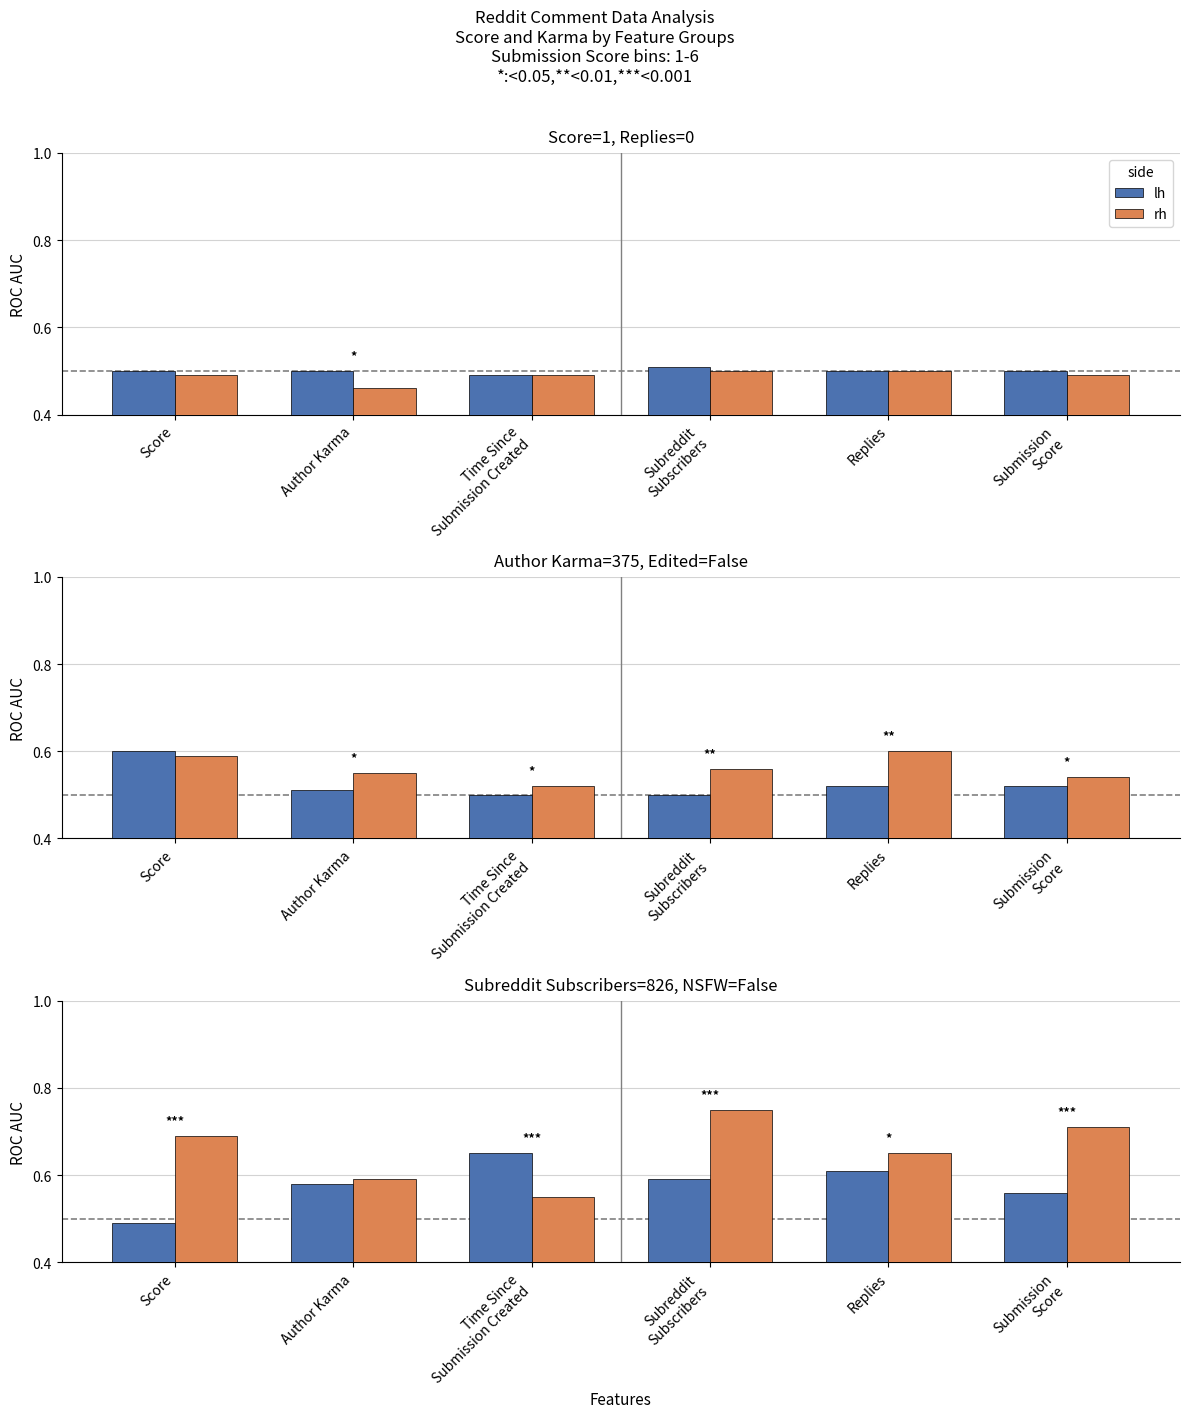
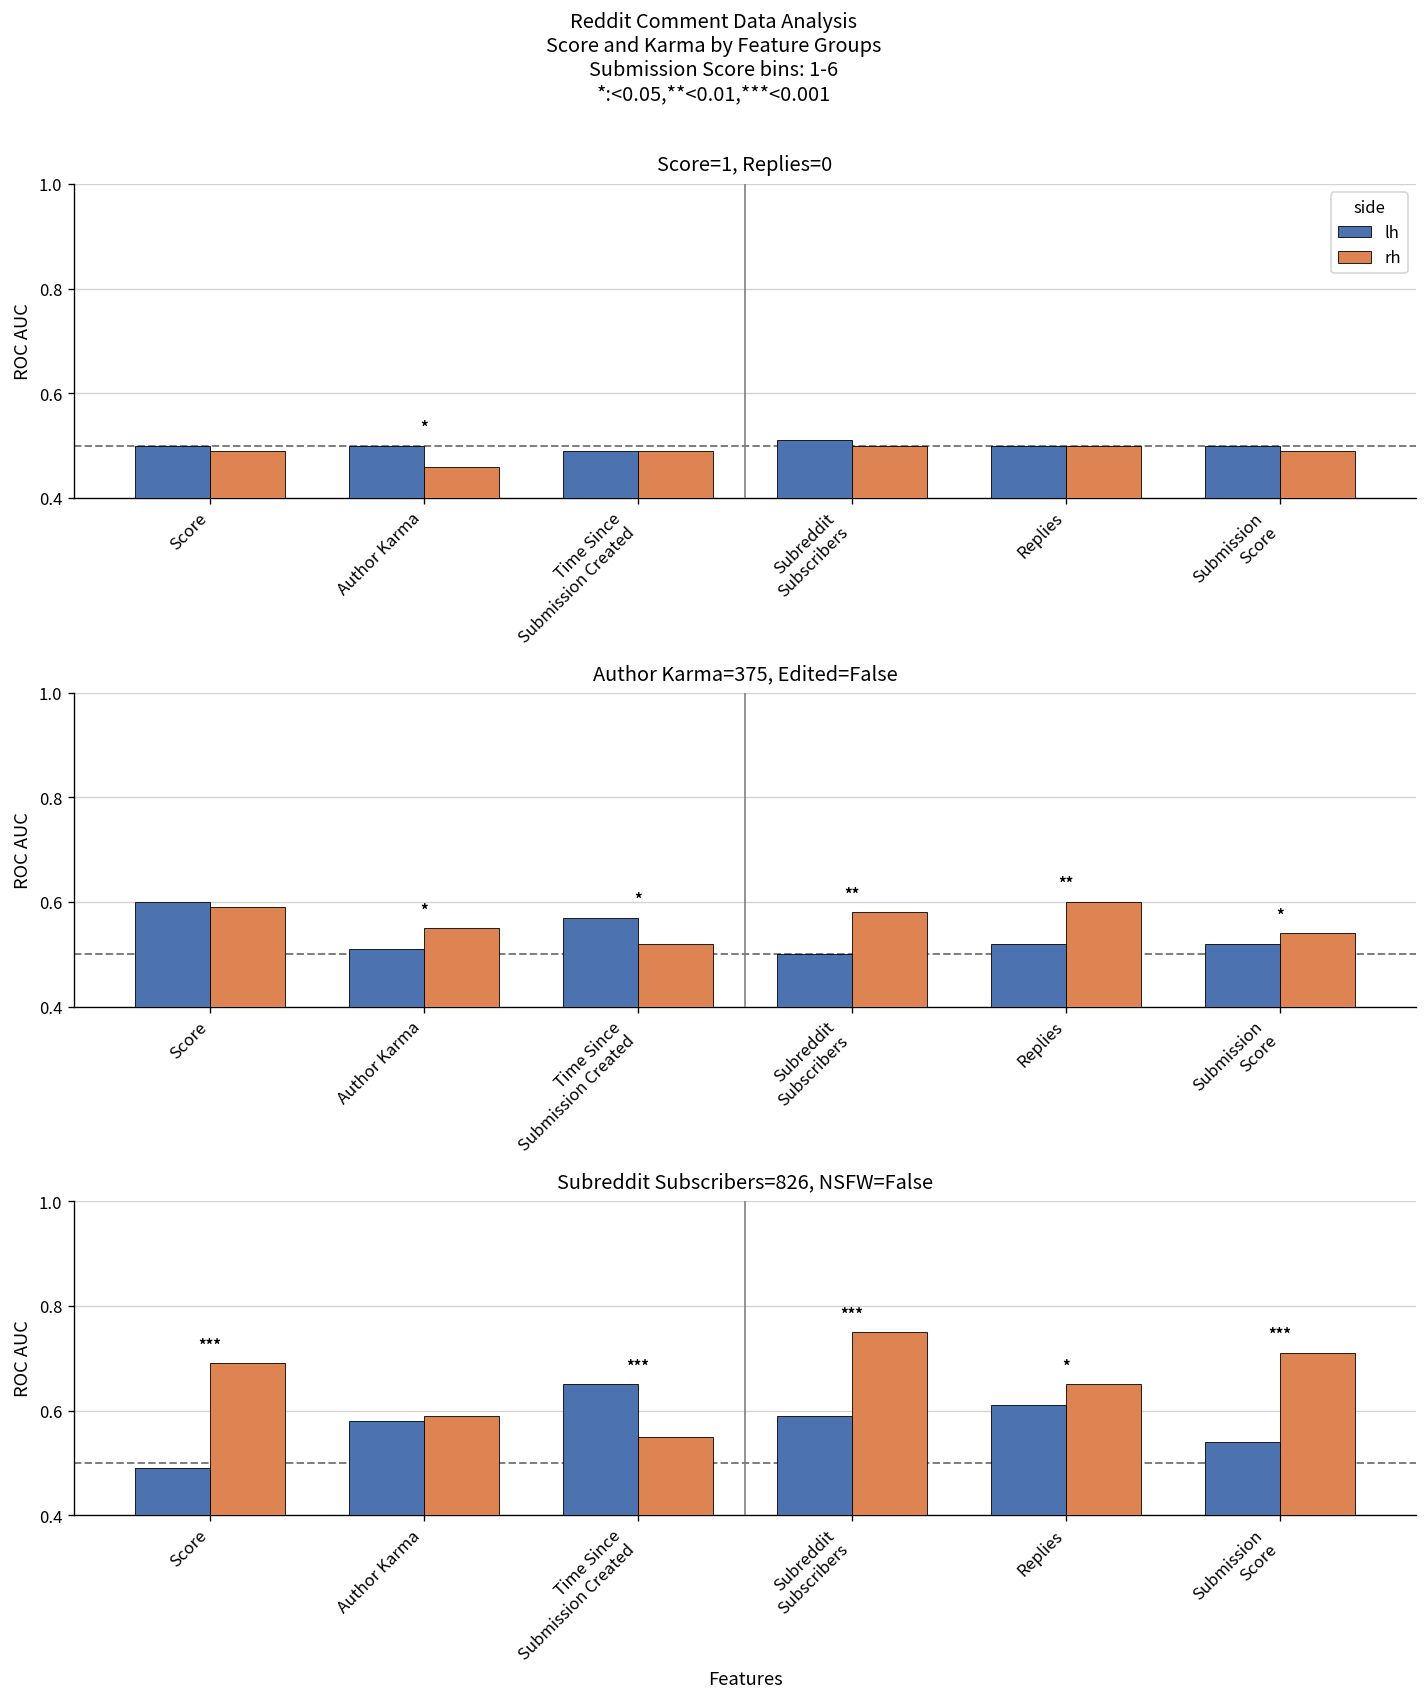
  {
    "Score=1, Replies=0": {
      "lh": {
        "Score": 0.50,
        "Author Karma": 0.50,
        "Time Since Submission Created": 0.49,
        "Subreddit Subscribers": 0.51,
        "Replies": 0.50,
        "Submission Score": 0.50
      },
      "rh": {
        "Score": 0.49,
        "Author Karma": 0.46,
        "Time Since Submission Created": 0.49,
        "Subreddit Subscribers": 0.50,
        "Replies": 0.50,
        "Submission Score": 0.49
      }
    },
    "Author Karma=375, Edited=False": {
      "lh": {
        "Score": 0.60,
        "Author Karma": 0.51,
-       "Time Since Submission Created": 0.50,
+       "Time Since Submission Created": 0.57,
        "Subreddit Subscribers": 0.50,
        "Replies": 0.52,
        "Submission Score": 0.52
      },
      "rh": {
        "Score": 0.59,
        "Author Karma": 0.55,
        "Time Since Submission Created": 0.52,
-       "Subreddit Subscribers": 0.56,
+       "Subreddit Subscribers": 0.58,
        "Replies": 0.60,
        "Submission Score": 0.54
      }
    },
    "Subreddit Subscribers=826, NSFW=False": {
      "lh": {
        "Score": 0.49,
        "Author Karma": 0.58,
        "Time Since Submission Created": 0.65,
        "Subreddit Subscribers": 0.59,
        "Replies": 0.61,
-       "Submission Score": 0.56
+       "Submission Score": 0.54
      },
      "rh": {
        "Score": 0.69,
        "Author Karma": 0.59,
        "Time Since Submission Created": 0.55,
        "Subreddit Subscribers": 0.75,
        "Replies": 0.65,
        "Submission Score": 0.71
      }
    }
  }
